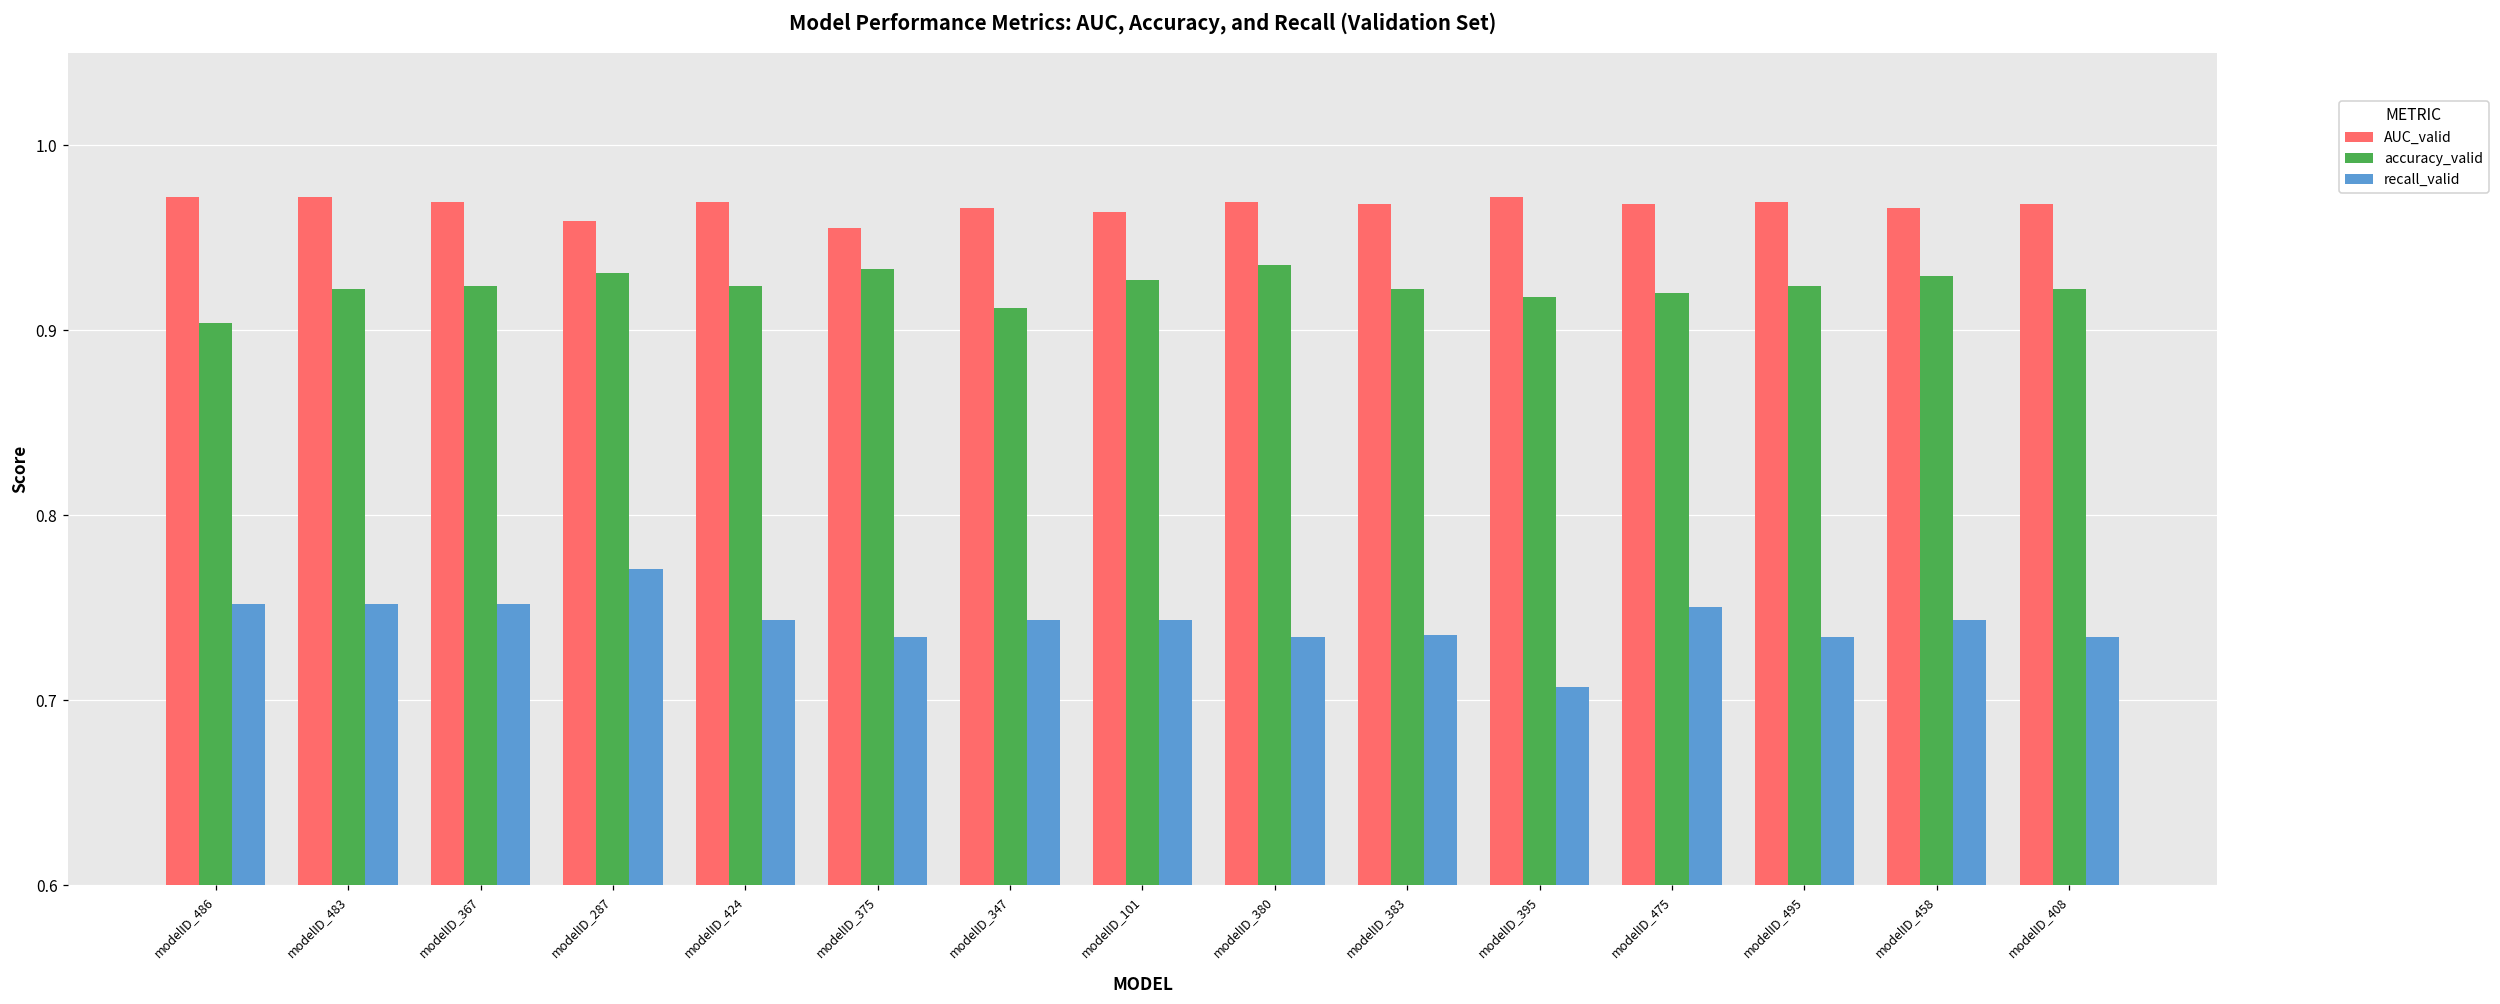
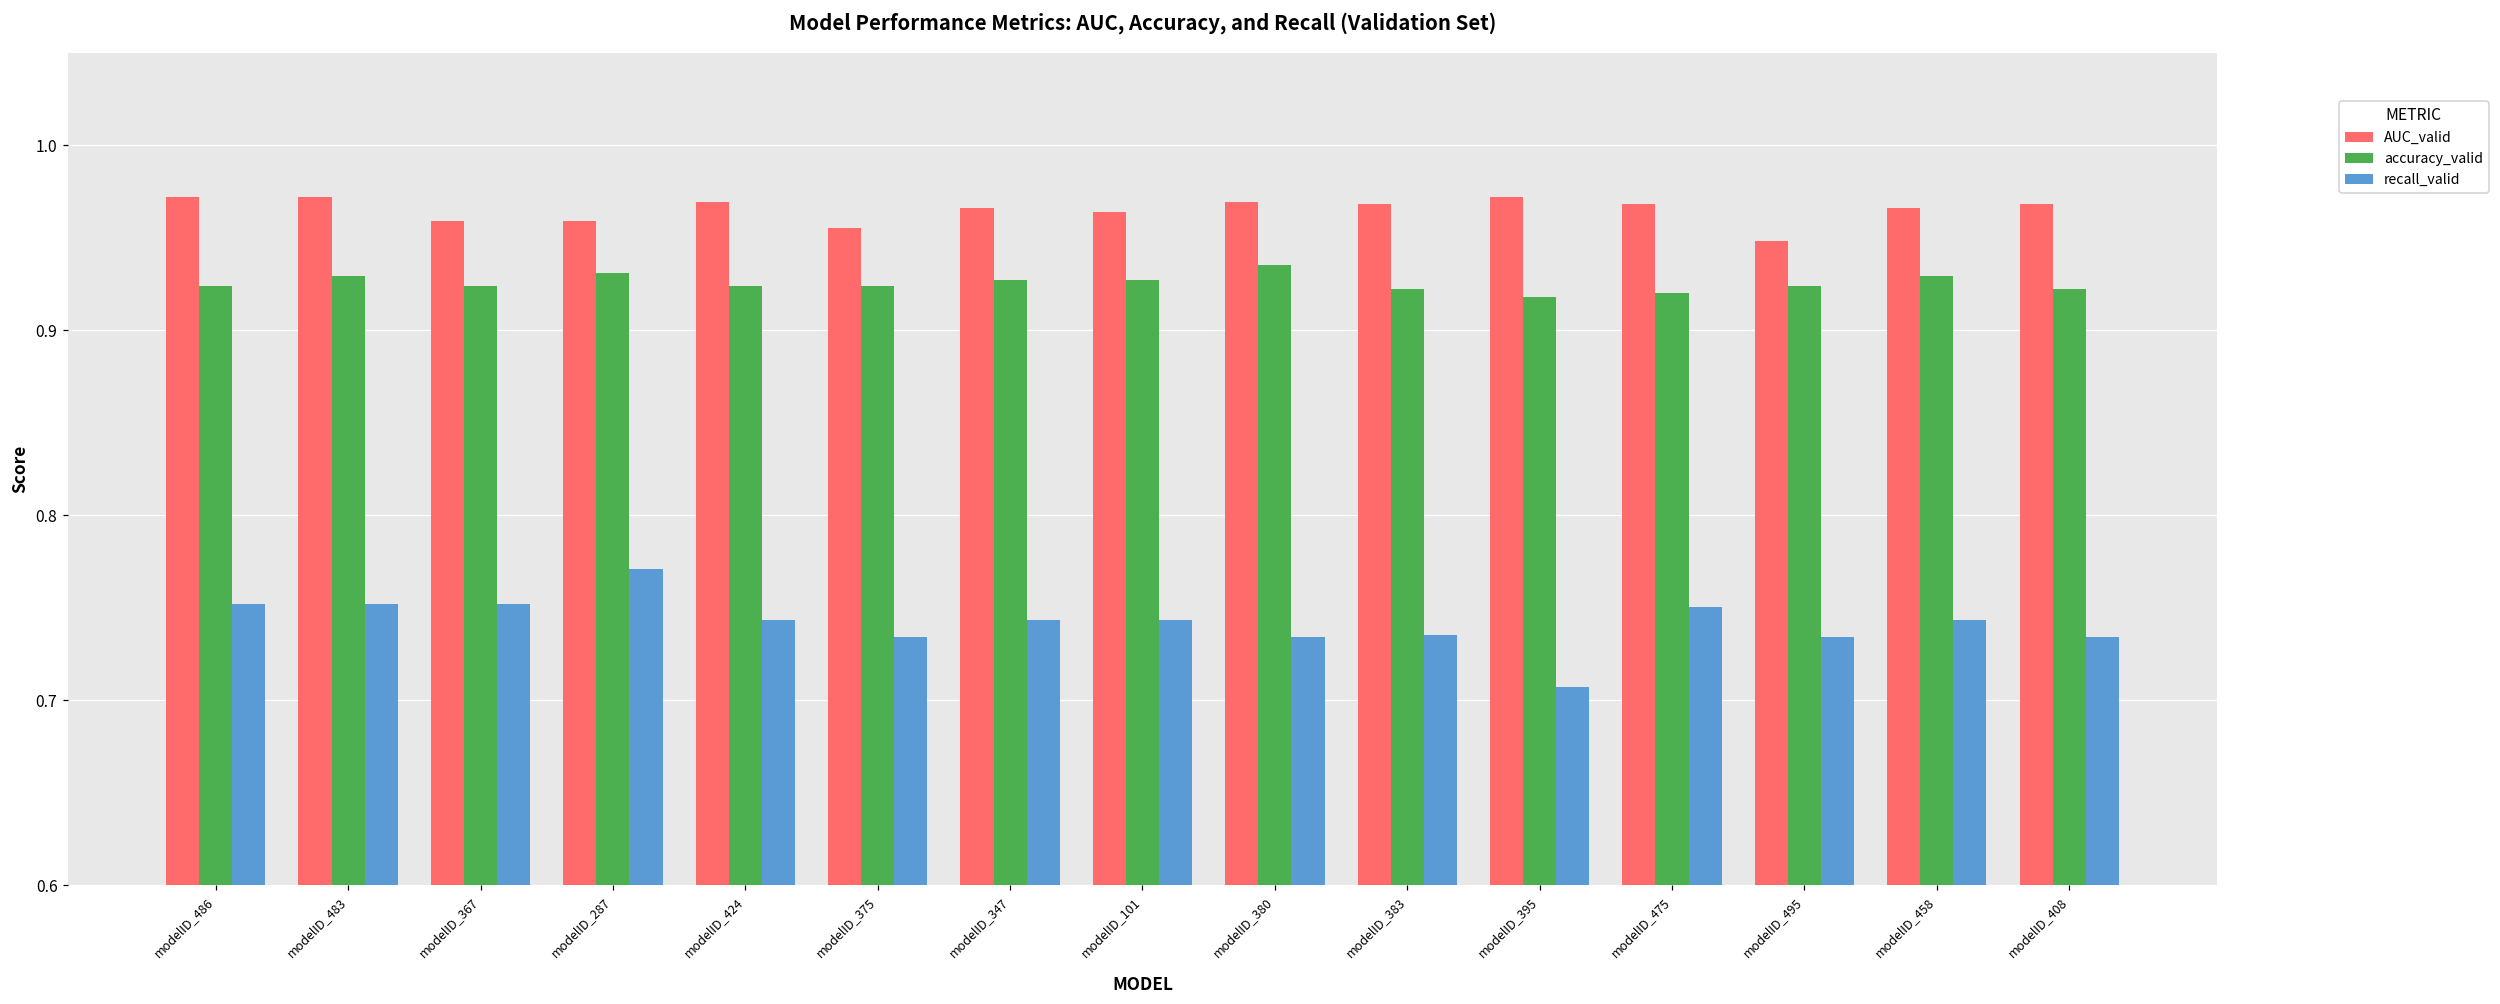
  {
    "AUC_valid": {
      "modelID_486": 0.972,
      "modelID_483": 0.972,
-     "modelID_367": 0.969,
+     "modelID_367": 0.959,
      "modelID_287": 0.959,
      "modelID_424": 0.969,
      "modelID_375": 0.955,
      "modelID_347": 0.966,
      "modelID_101": 0.964,
      "modelID_380": 0.969,
      "modelID_383": 0.968,
      "modelID_395": 0.972,
      "modelID_475": 0.968,
-     "modelID_495": 0.969,
+     "modelID_495": 0.948,
      "modelID_458": 0.966,
      "modelID_408": 0.968
    },
    "accuracy_valid": {
-     "modelID_486": 0.904,
-     "modelID_483": 0.922,
+     "modelID_486": 0.924,
+     "modelID_483": 0.929,
      "modelID_367": 0.924,
      "modelID_287": 0.931,
      "modelID_424": 0.924,
-     "modelID_375": 0.933,
-     "modelID_347": 0.912,
+     "modelID_375": 0.924,
+     "modelID_347": 0.927,
      "modelID_101": 0.927,
      "modelID_380": 0.935,
      "modelID_383": 0.922,
      "modelID_395": 0.918,
      "modelID_475": 0.920,
      "modelID_495": 0.924,
      "modelID_458": 0.929,
      "modelID_408": 0.922
    },
    "recall_valid": {
      "modelID_486": 0.752,
      "modelID_483": 0.752,
      "modelID_367": 0.752,
      "modelID_287": 0.771,
      "modelID_424": 0.743,
      "modelID_375": 0.734,
      "modelID_347": 0.743,
      "modelID_101": 0.743,
      "modelID_380": 0.734,
      "modelID_383": 0.735,
      "modelID_395": 0.707,
      "modelID_475": 0.750,
      "modelID_495": 0.734,
      "modelID_458": 0.743,
      "modelID_408": 0.734
    }
  }
